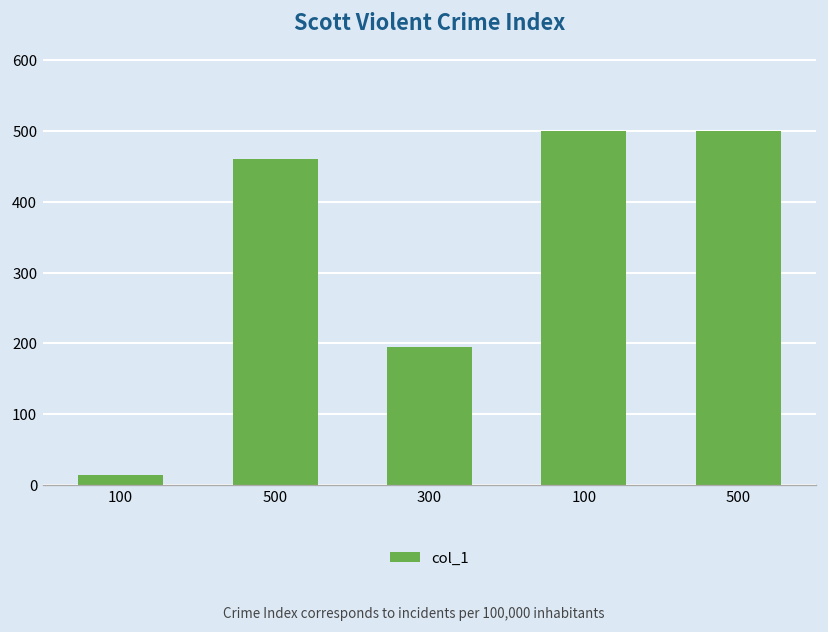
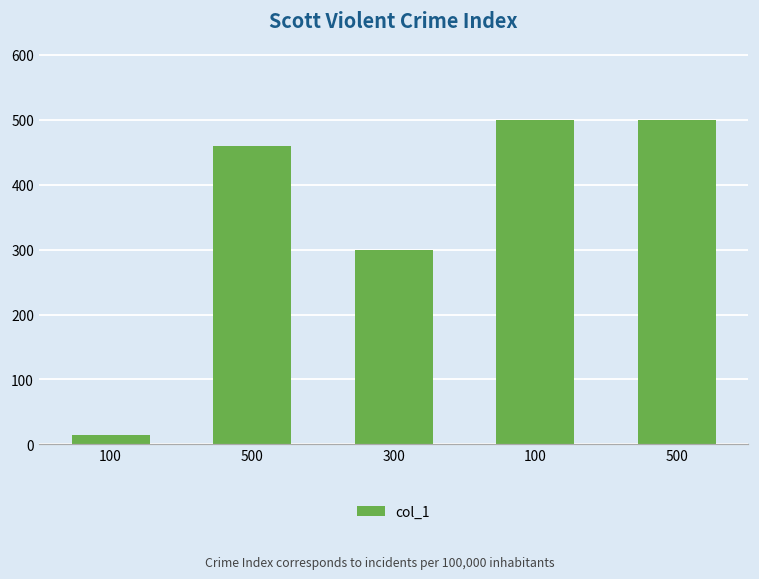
  {
-   "300": 200
+   "300": 300
  }
